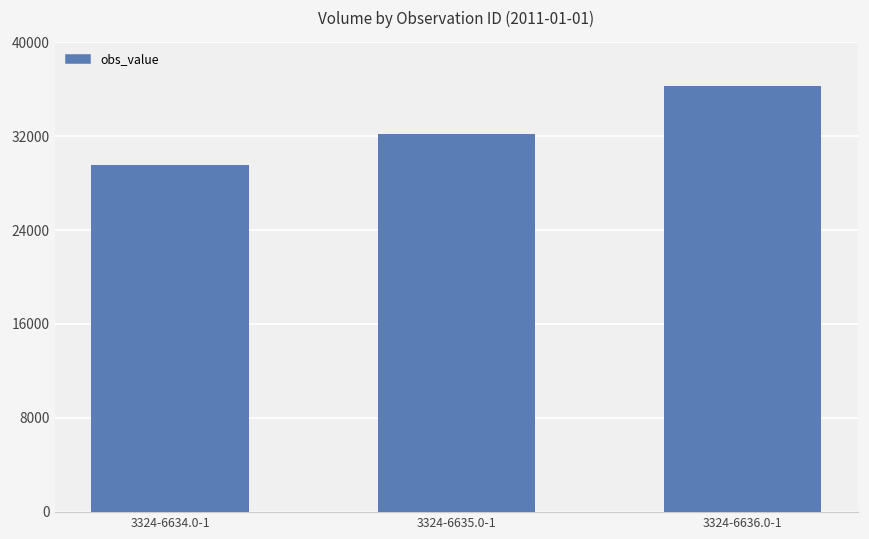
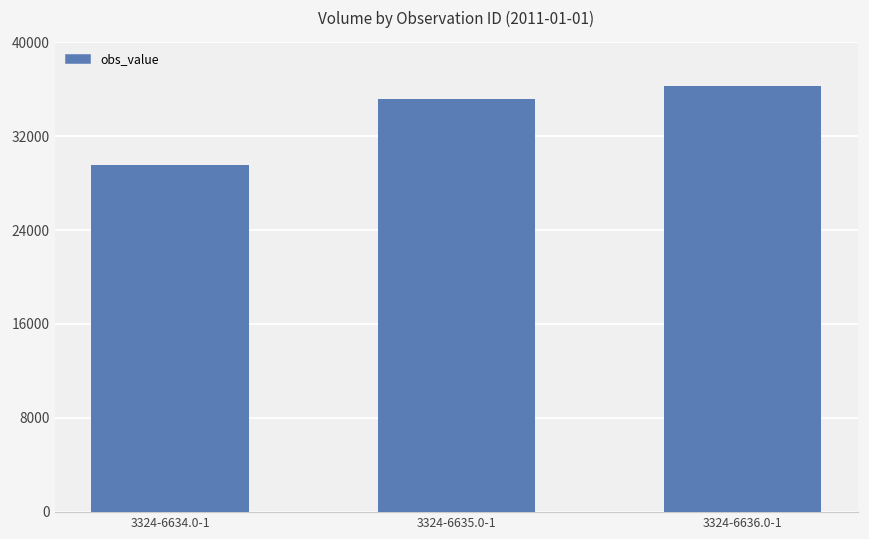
  {
    "3324-6634.0-1": 29600,
-   "3324-6635.0-1": 32200,
+   "3324-6635.0-1": 35200,
    "3324-6636.0-1": 36300
  }
